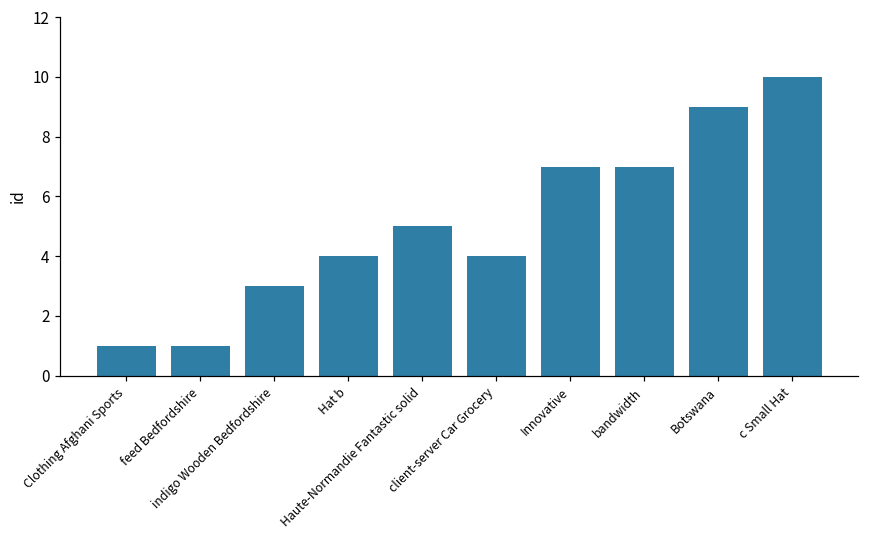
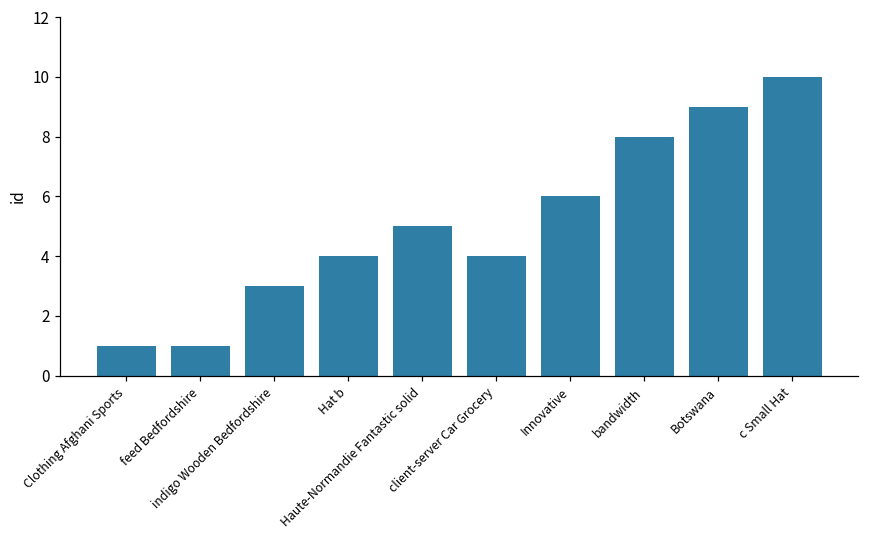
  {
    "Clothing Afghani Sports": 1,
    "feed Bedfordshire": 1,
    "indigo Wooden Bedfordshire": 3,
    "Hat b": 4,
    "Haute-Normandie Fantastic solid": 5,
    "client-server Car Grocery": 4,
-   "Innovative": 7,
-   "bandwidth": 7,
+   "Innovative": 6,
+   "bandwidth": 8,
    "Botswana": 9,
    "c Small Hat": 10
  }
